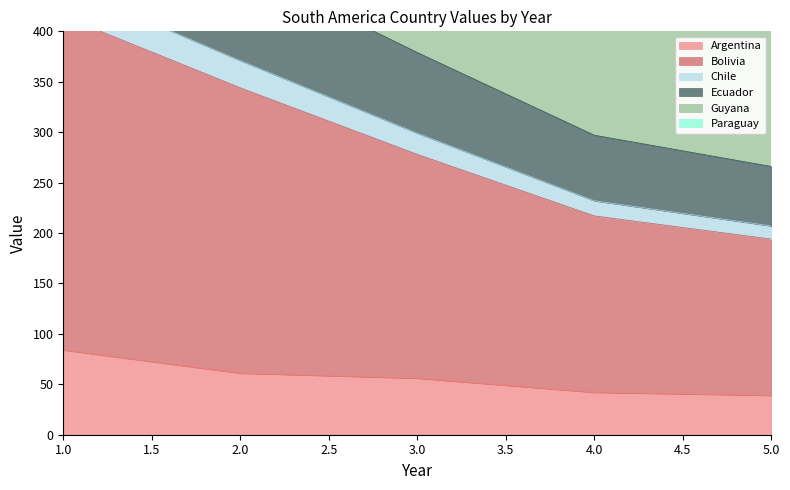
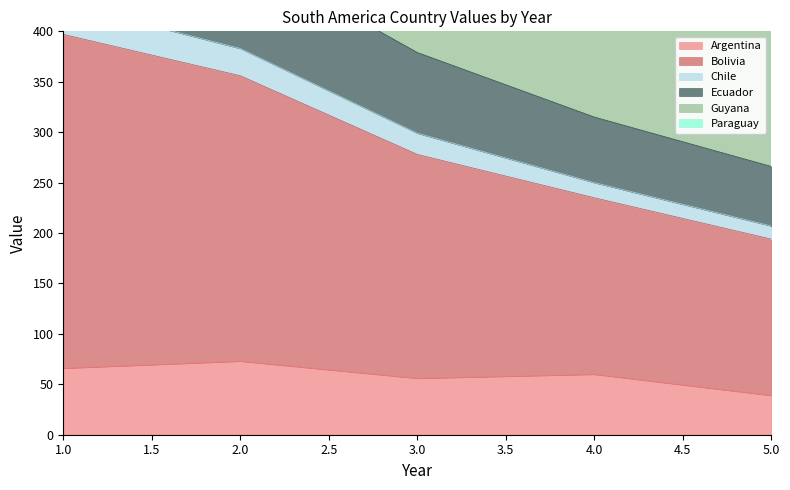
  {
    "Argentina": {
-     "1.0": 84,
-     "2.0": 61,
+     "1.0": 66,
+     "2.0": 73,
      "3.0": 56,
-     "4.0": 42,
+     "4.0": 60,
      "5.0": 39
    },
    "Bolivia": {
      "2.0": 283,
      "3.0": 222,
      "4.0": 175,
      "5.0": 155
    },
    "Chile": {
      "2.0": 27,
      "3.0": 21,
      "4.0": 15,
      "5.0": 13
    },
    "Ecuador": {
      "3.0": 80,
      "4.0": 65,
      "5.0": 59
    }
  }
